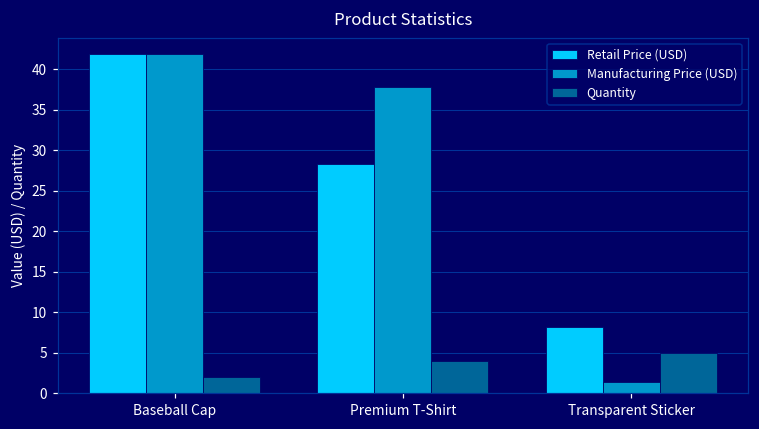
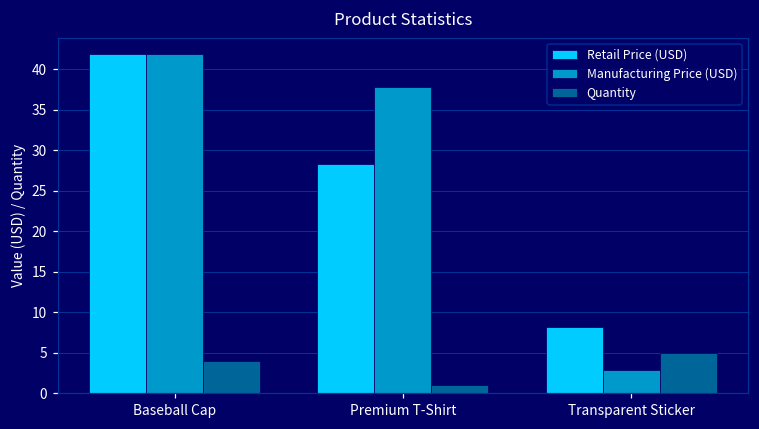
  {
    "Retail Price (USD)": {
      "Baseball Cap": 42,
      "Premium T-Shirt": 28,
      "Transparent Sticker": 8
    },
    "Manufacturing Price (USD)": {
      "Baseball Cap": 42,
      "Premium T-Shirt": 38,
-     "Transparent Sticker": 1
+     "Transparent Sticker": 3
    },
    "Quantity": {
-     "Baseball Cap": 2,
-     "Premium T-Shirt": 4,
+     "Baseball Cap": 4,
+     "Premium T-Shirt": 1,
      "Transparent Sticker": 5
    }
  }
